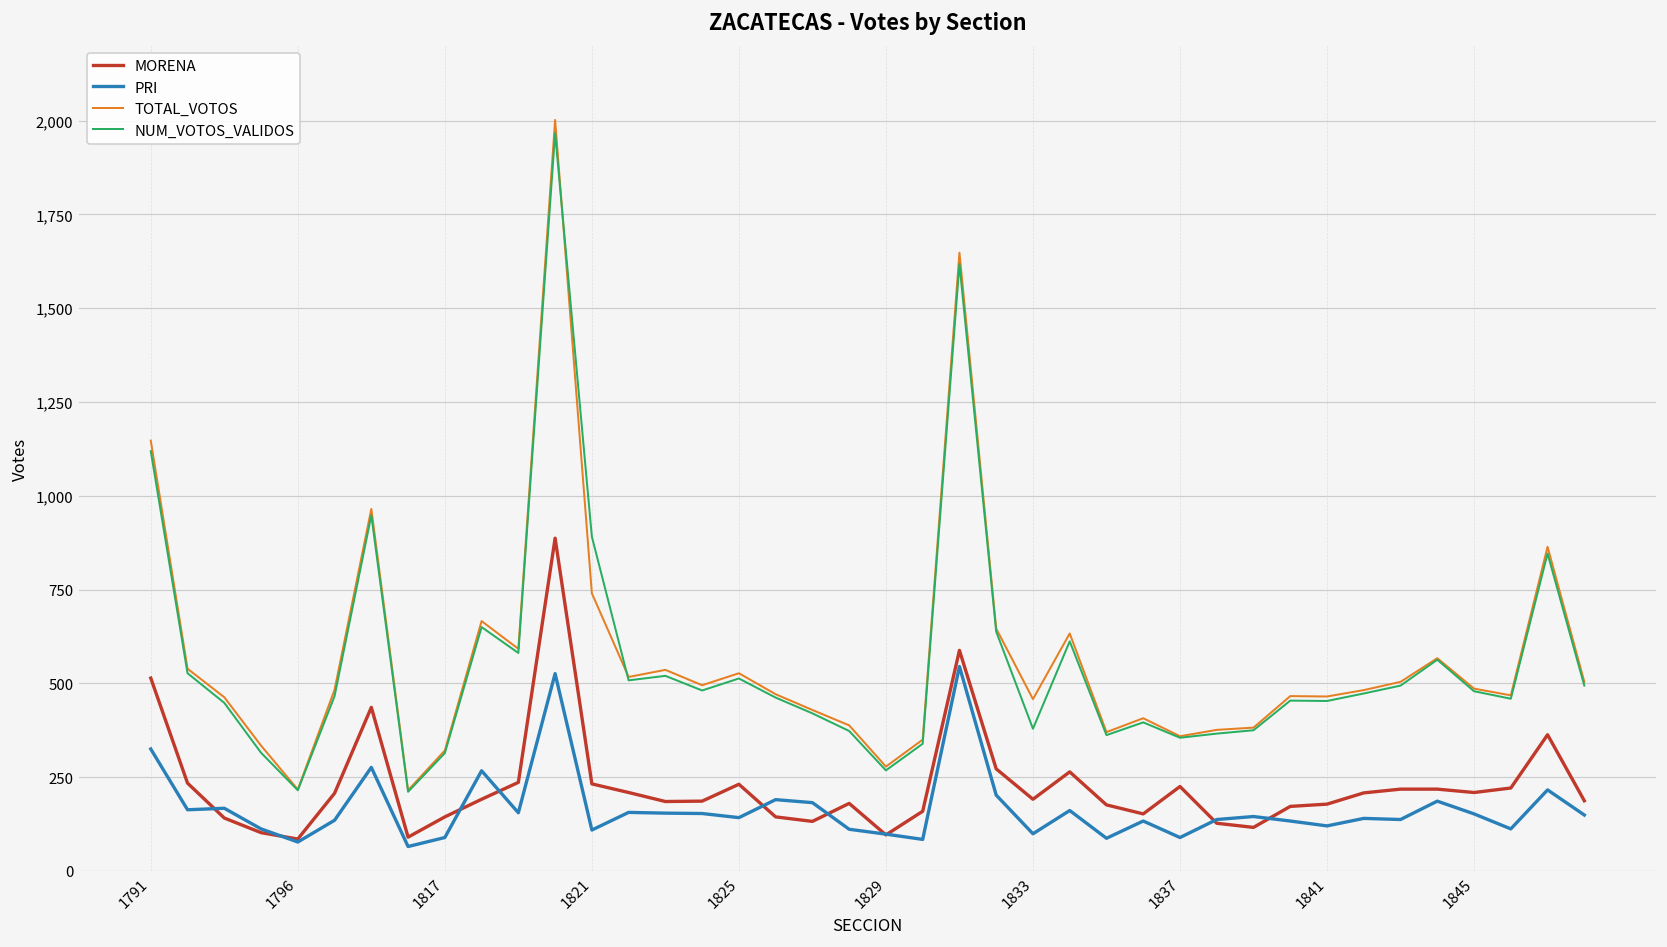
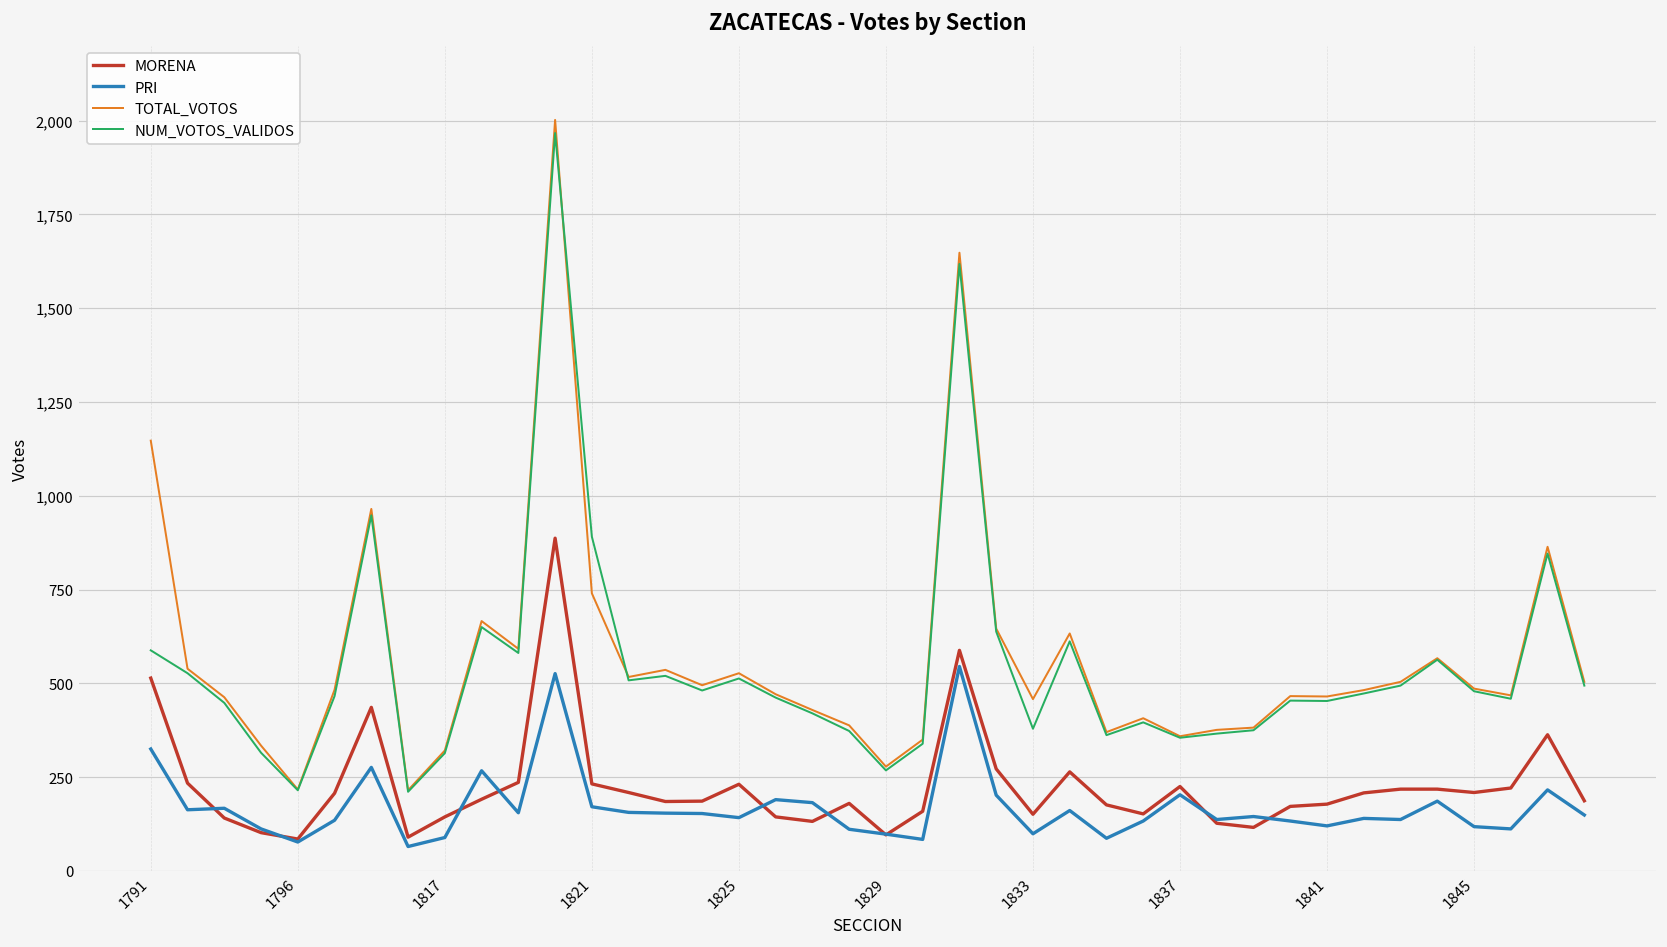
  {
    "MORENA": {
      "1791": "510",
      "1817": "140",
      "1821": "230",
      "1825": "230",
-     "1833": "190",
+     "1833": "150",
      "1837": "230",
      "1841": "180",
      "1845": "210"
    },
    "PRI": {
      "1791": "330",
      "1817": "90",
-     "1821": "110",
+     "1821": "170",
      "1825": "140",
      "1833": "100",
-     "1837": "90",
+     "1837": "200",
      "1841": "120",
-     "1845": "150"
+     "1845": "120"
    },
    "TOTAL_VOTOS": {
      "1791": "1,150",
      "1821": "740",
      "1825": "530",
      "1829": "280",
      "1833": "460",
      "1841": "470"
    },
    "NUM_VOTOS_VALIDOS": {
-     "1791": "1,120",
+     "1791": "590",
      "1821": "890",
      "1825": "510",
      "1829": "270",
      "1833": "380",
      "1841": "450"
    }
  }
